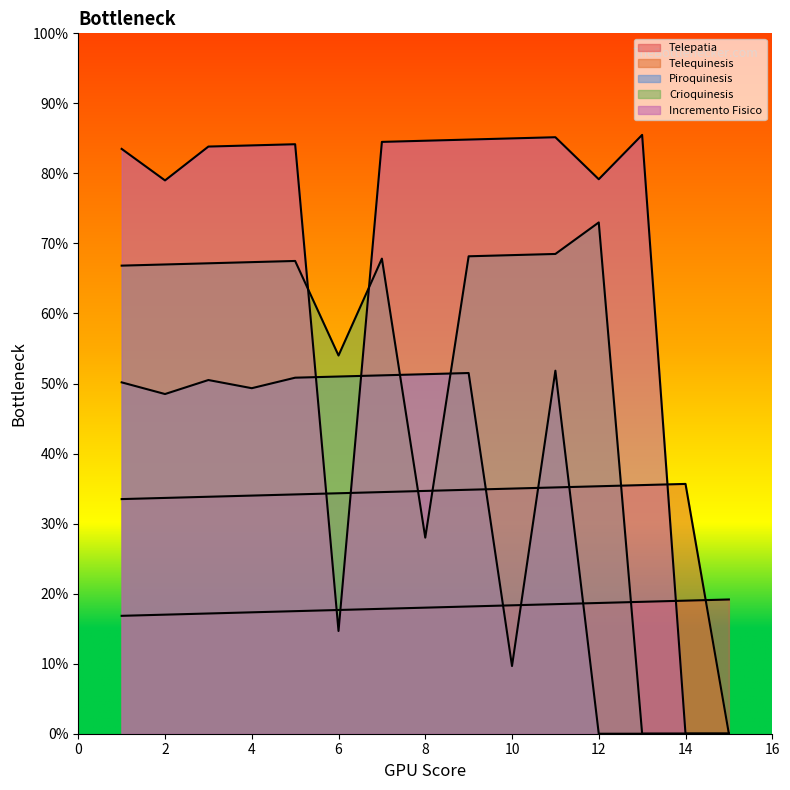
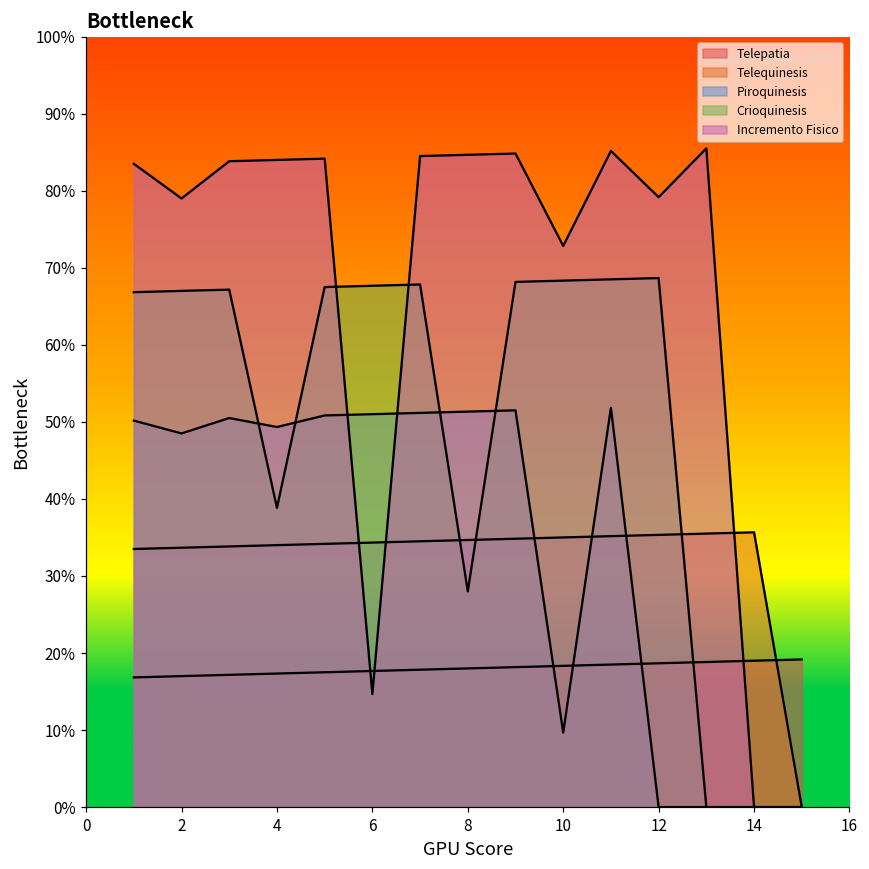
  {
    "Piroquinesis": {
      "2": "49%",
      "4": "49%",
      "6": "51%",
      "8": "51%",
      "10": "10%",
      "12": "0%"
    },
    "Crioquinesis": {
      "2": "67%",
-     "4": "67%",
-     "6": "54%",
+     "4": "39%",
+     "6": "68%",
      "8": "28%",
      "10": "68%",
-     "12": "73%"
+     "12": "69%"
    },
    "Incremento Fisico": {
      "2": "79%",
      "4": "84%",
      "6": "15%",
      "8": "85%",
-     "10": "85%",
+     "10": "73%",
      "12": "79%"
    }
  }
